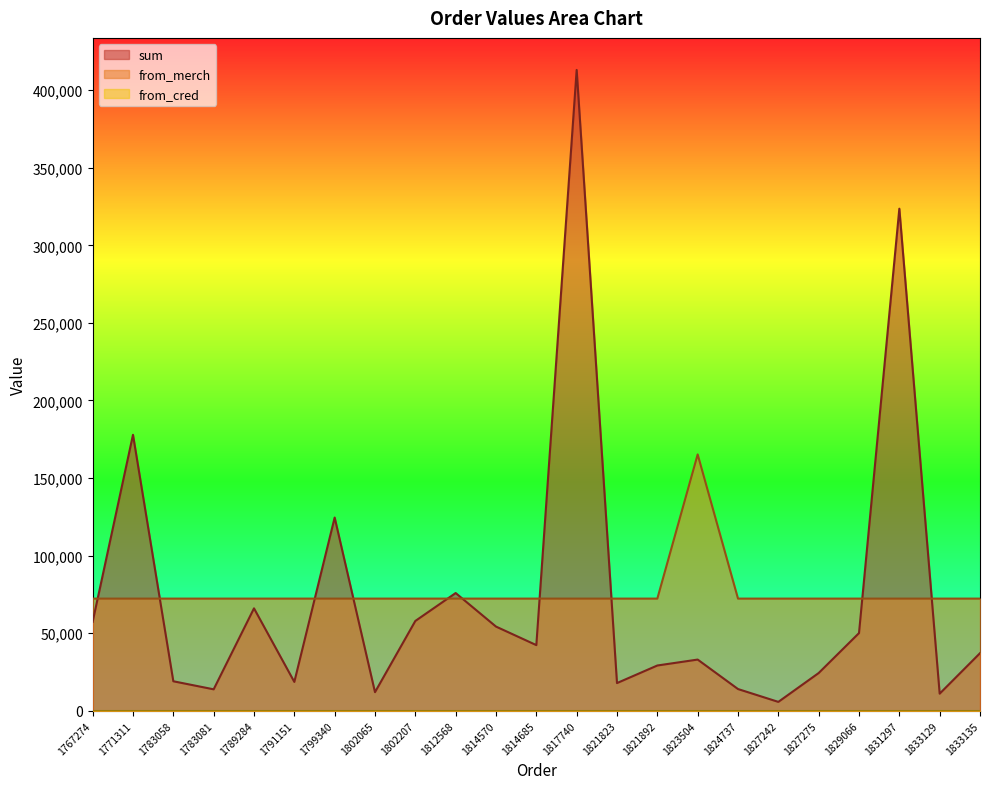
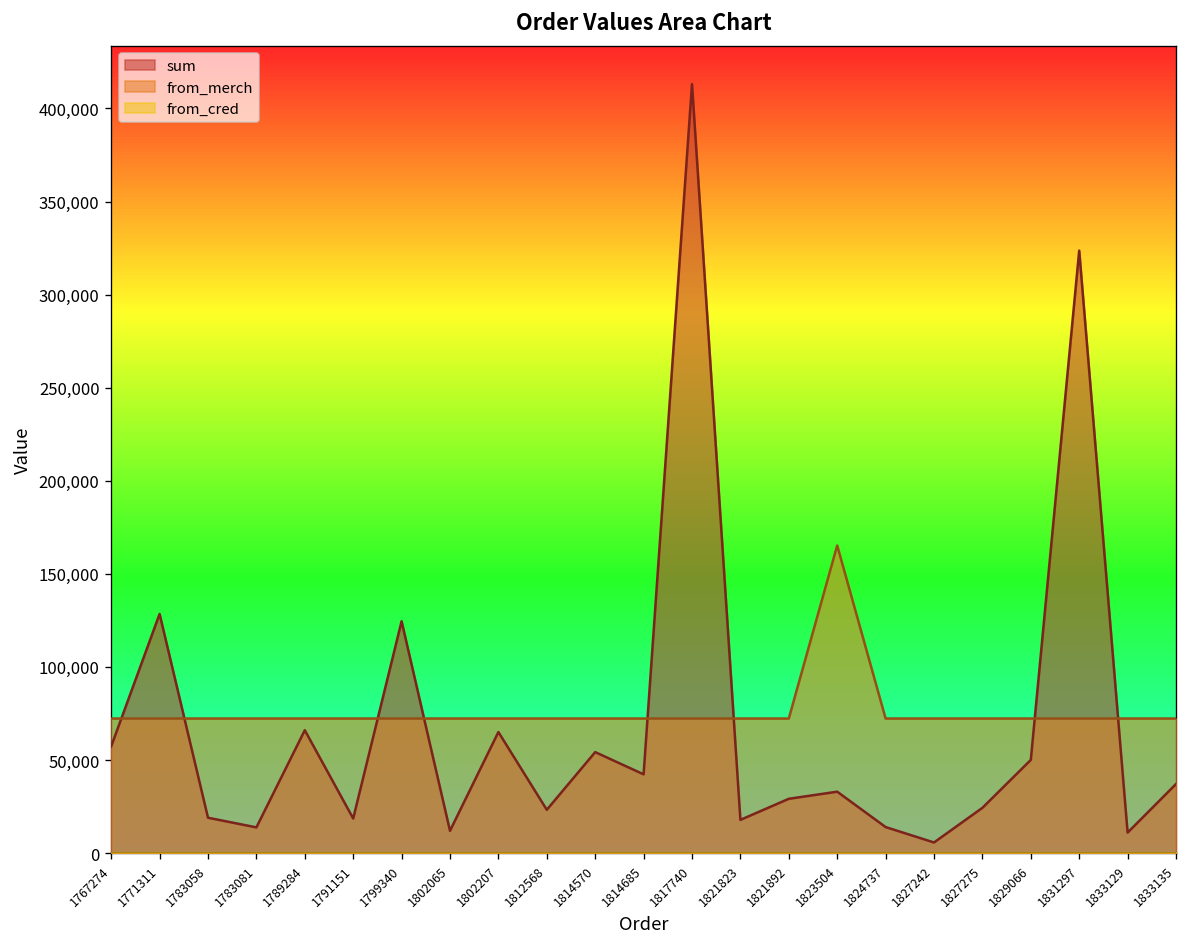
  {
    "sum": {
      "1767274": "57,000",
-     "1771311": "178,000",
+     "1771311": "128,000",
      "1783058": "19,000",
      "1783081": "14,000",
      "1789284": "66,000",
      "1791151": "19,000",
      "1799340": "125,000",
      "1802065": "12,000",
-     "1802207": "58,000",
-     "1812568": "76,000",
+     "1802207": "65,000",
+     "1812568": "23,000",
      "1814570": "54,000",
      "1814685": "42,000",
      "1817740": "413,000",
      "1821823": "18,000",
      "1821892": "29,000",
      "1823504": "33,000",
      "1824737": "14,000",
      "1827242": "6,000",
      "1827275": "24,000",
      "1829066": "50,000",
      "1831297": "324,000",
      "1833129": "11,000",
      "1833135": "37,000"
    },
    "from_merch": {
      "1767274": "72,000",
      "1771311": "72,000",
      "1783058": "72,000",
      "1783081": "72,000",
      "1789284": "72,000",
      "1791151": "72,000",
      "1799340": "72,000",
      "1802065": "72,000",
      "1802207": "72,000",
      "1812568": "72,000",
      "1814570": "72,000",
      "1814685": "72,000",
      "1817740": "72,000",
      "1821823": "72,000",
      "1821892": "72,000",
      "1823504": "165,000",
      "1824737": "72,000",
      "1827242": "72,000",
      "1827275": "72,000",
      "1829066": "72,000",
      "1831297": "72,000",
      "1833129": "72,000",
      "1833135": "72,000"
    },
    "from_cred": {
      "1767274": "0",
      "1771311": "0",
      "1783058": "0",
      "1783081": "0",
      "1789284": "0",
      "1791151": "0",
      "1799340": "0",
      "1802065": "0",
      "1802207": "0",
      "1812568": "0",
      "1814570": "0",
      "1814685": "0",
      "1817740": "0",
      "1821823": "0",
      "1821892": "0",
      "1823504": "0",
      "1824737": "0",
      "1827242": "0",
      "1827275": "0",
      "1829066": "0",
      "1831297": "0",
      "1833129": "0",
      "1833135": "0"
    }
  }
